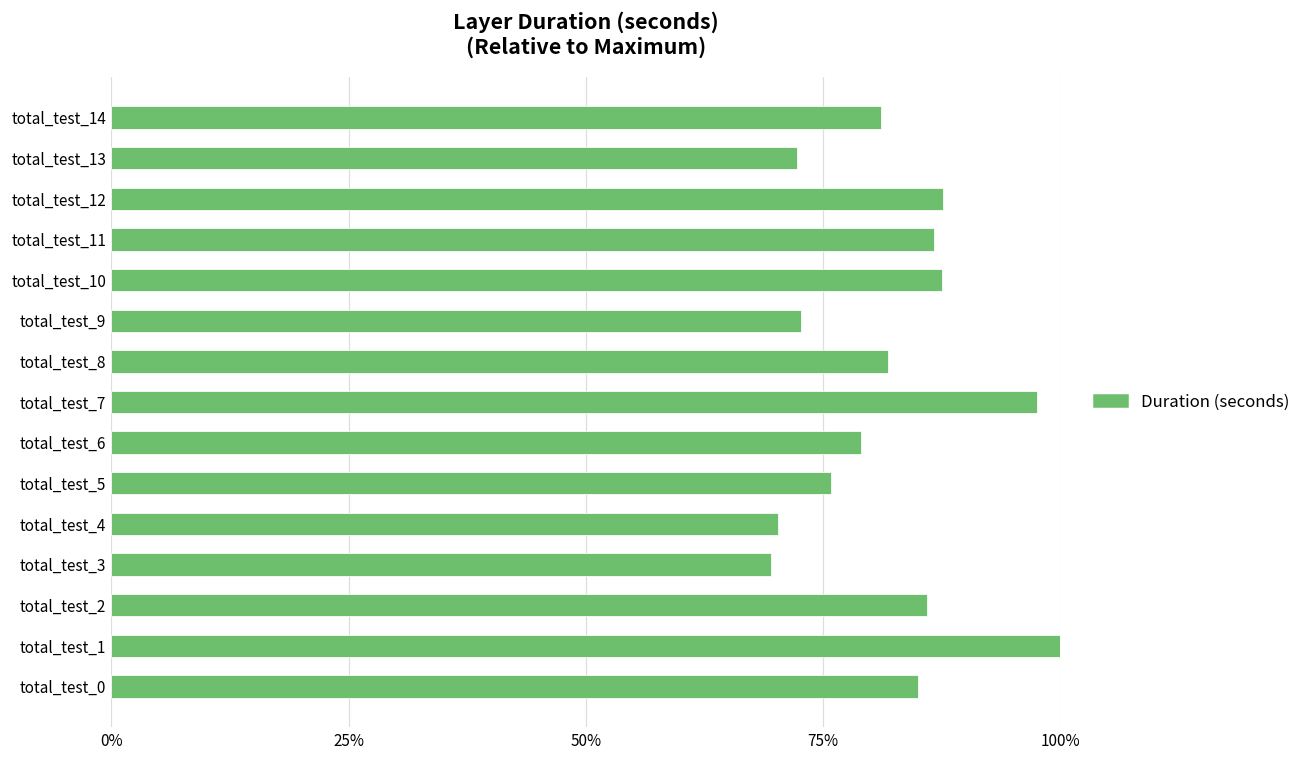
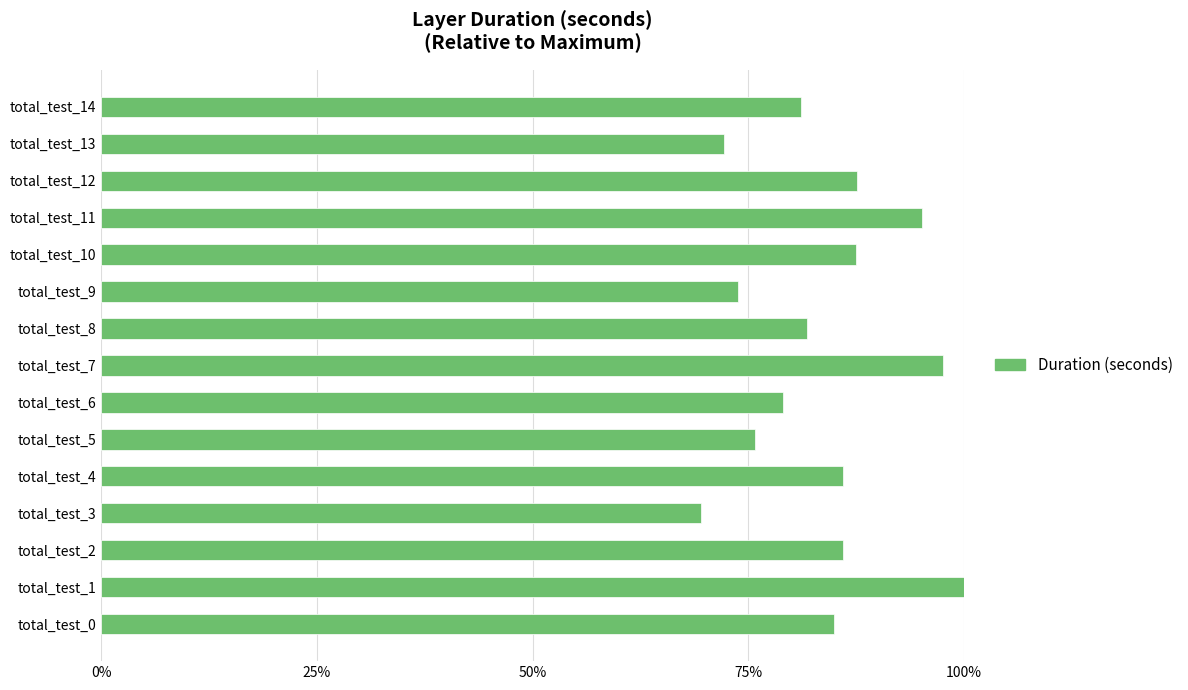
  {
    "total_test_14": "81%",
    "total_test_13": "72%",
    "total_test_12": "88%",
-   "total_test_11": "87%",
+   "total_test_11": "95%",
    "total_test_10": "88%",
-   "total_test_9": "73%",
+   "total_test_9": "74%",
    "total_test_8": "82%",
    "total_test_7": "98%",
    "total_test_6": "79%",
    "total_test_5": "76%",
-   "total_test_4": "70%",
+   "total_test_4": "86%",
    "total_test_3": "69%",
    "total_test_2": "86%",
    "total_test_1": "100%",
    "total_test_0": "85%"
  }
